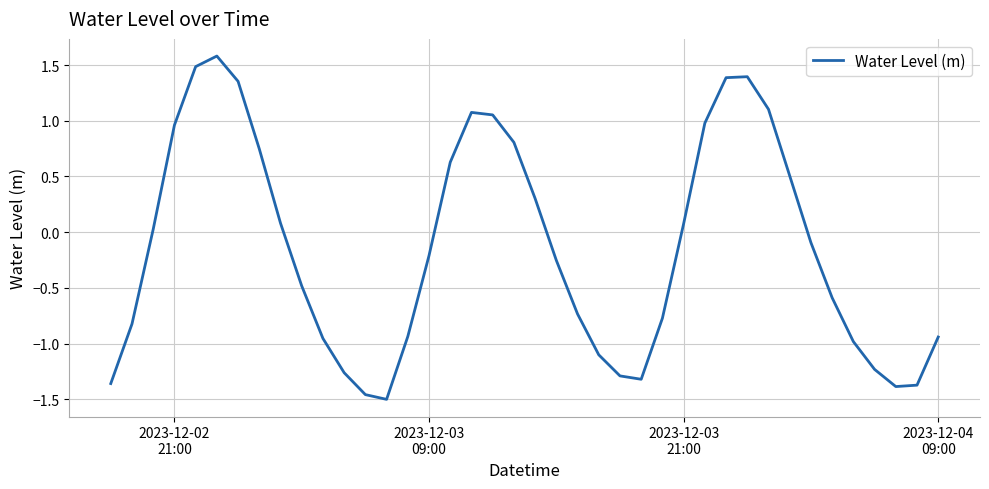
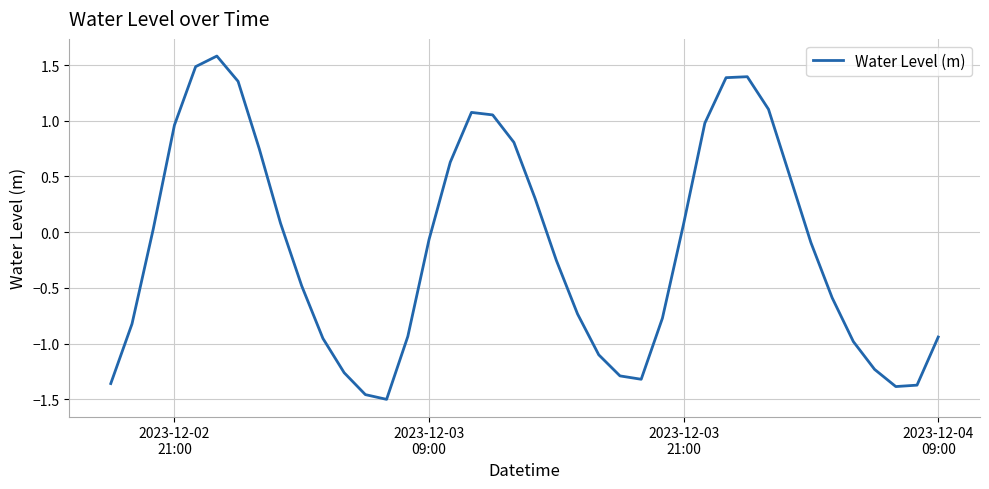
  {
    "2023-12-02 21:00": 0.96,
-   "2023-12-03 09:00": -0.21,
+   "2023-12-03 09:00": -0.07,
    "2023-12-03 21:00": 0.07,
    "2023-12-04 09:00": -0.94
  }
